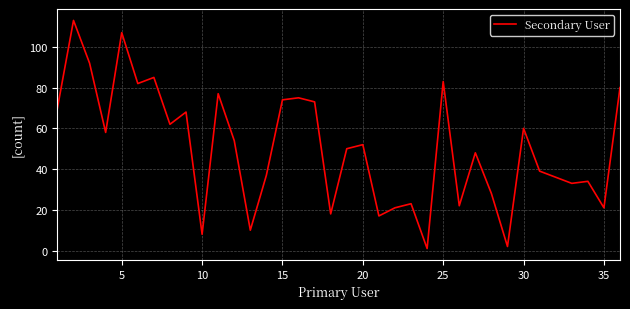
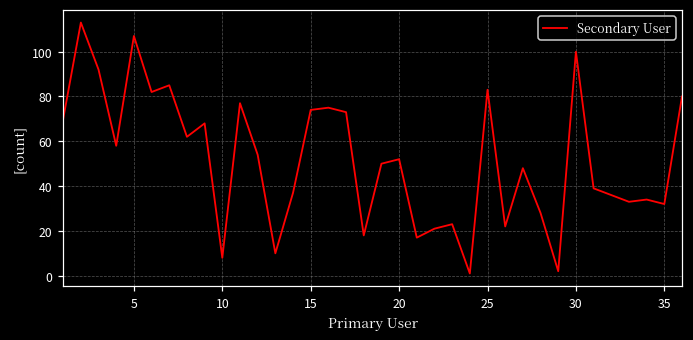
  {
    "5": 107,
    "10": 8,
    "15": 74,
    "20": 52,
    "25": 83,
-   "30": 60,
-   "35": 21
+   "30": 100,
+   "35": 32
  }
